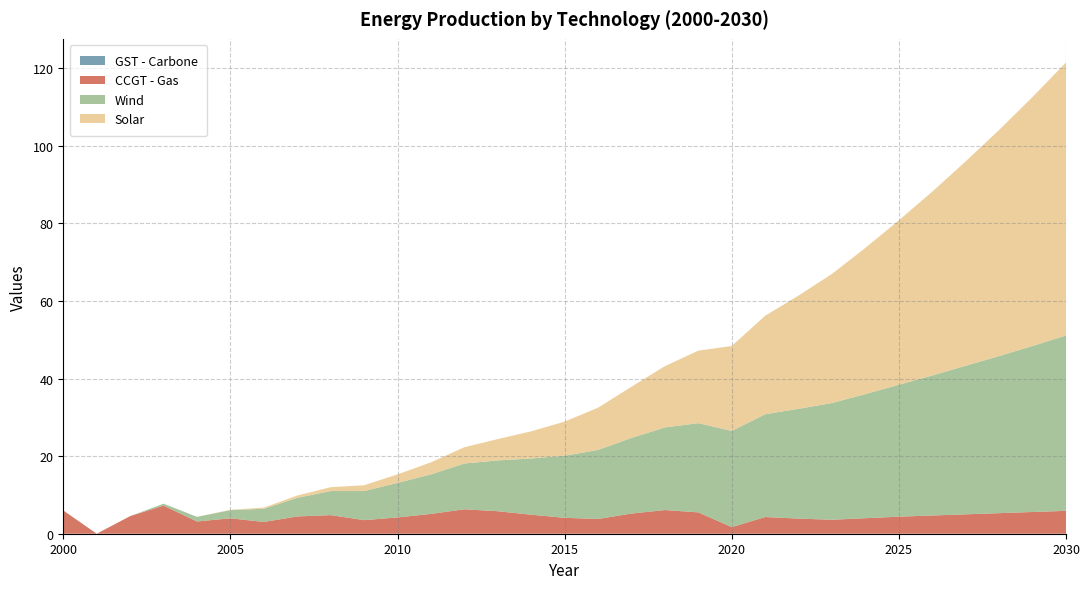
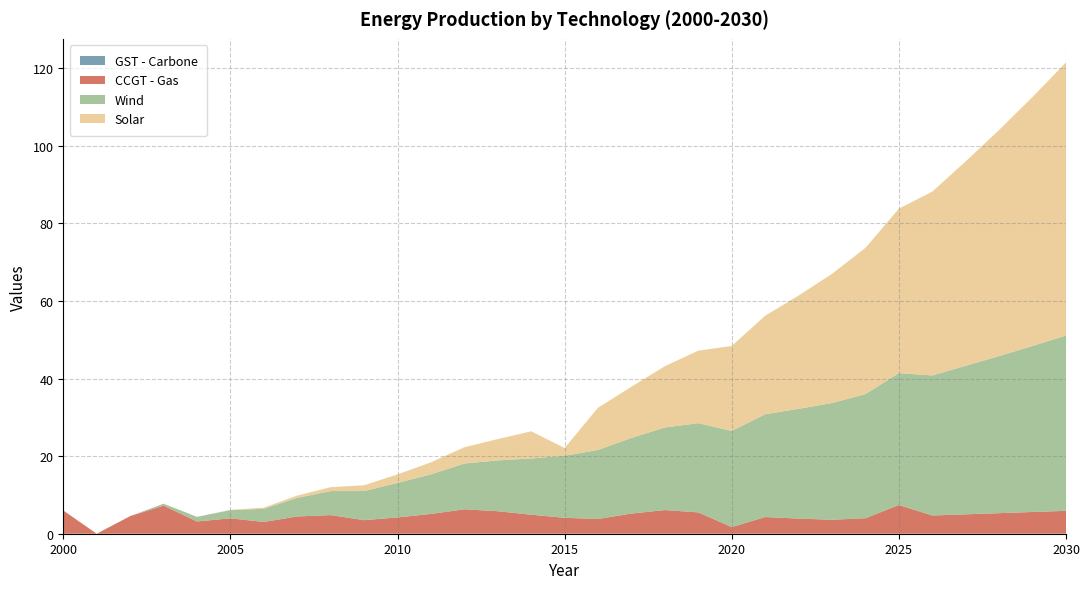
  {
    "GST - Carbone": {
      "2000": 0,
      "2005": 0,
      "2010": 0,
      "2015": 0,
      "2020": 0,
      "2025": 0,
      "2030": 0
    },
    "CCGT - Gas": {
      "2005": 4,
      "2010": 4,
      "2015": 4,
      "2020": 2,
-     "2025": 4,
+     "2025": 7,
      "2030": 6
    },
    "Wind": {
      "2010": 9,
      "2015": 16,
      "2020": 25,
      "2025": 34,
      "2030": 45
    },
    "Solar": {
      "2010": 2,
-     "2015": 9,
+     "2015": 2,
      "2020": 22,
      "2025": 42,
      "2030": 70
    }
  }
